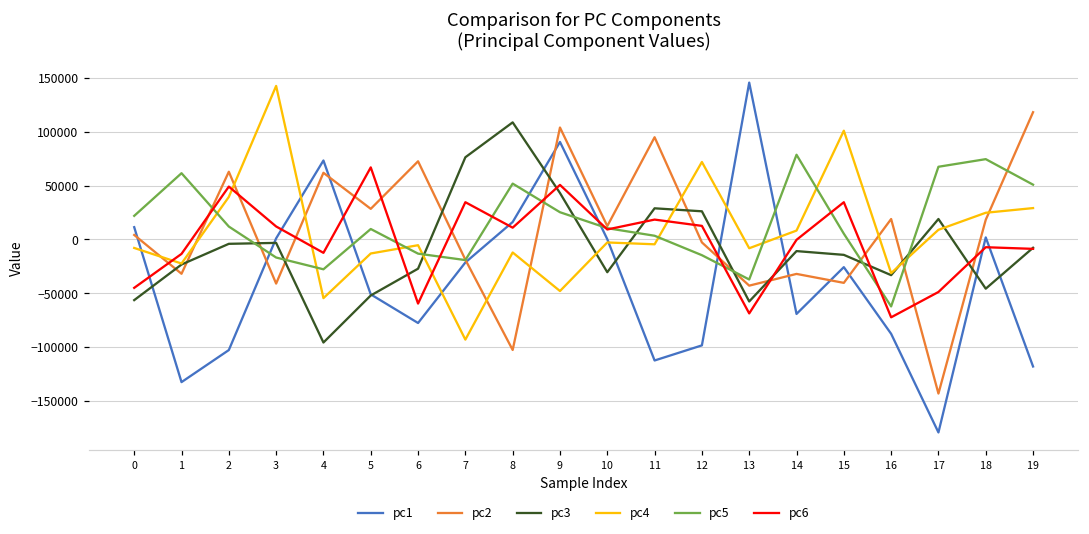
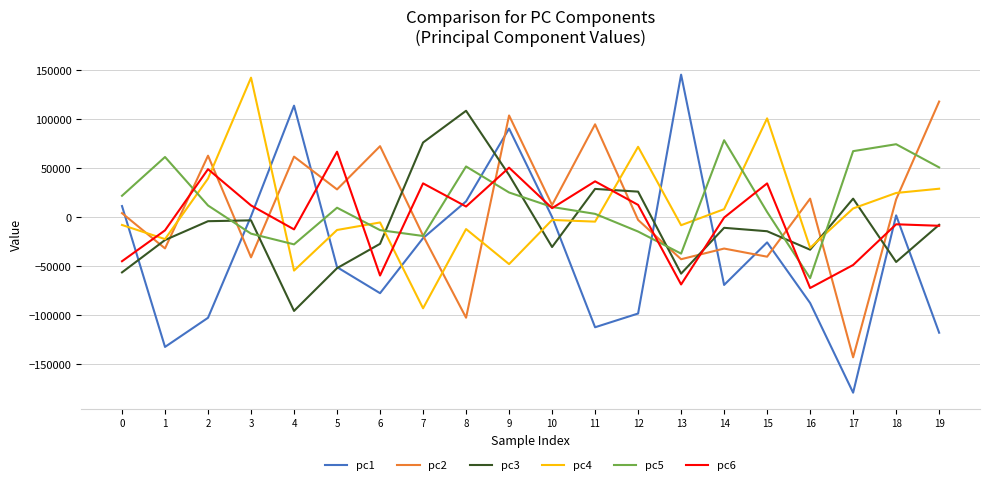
  {
    "pc1": {
      "0": 10000,
      "1": -130000,
      "2": -100000,
      "3": 0,
-     "4": 70000,
+     "4": 110000,
      "6": -80000,
      "8": 20000,
      "9": 90000,
      "10": 0,
      "11": -110000,
      "12": -100000,
      "13": 150000,
      "14": -70000,
      "15": -30000,
      "16": -90000,
      "17": -180000,
      "18": 0,
      "19": -120000
    },
    "pc2": {
      "0": 0,
      "1": -30000,
      "2": 60000,
      "3": -40000,
      "4": 60000,
      "5": 30000,
      "6": 70000,
      "8": -100000,
      "9": 100000,
      "11": 90000,
      "12": 0,
      "13": -40000,
      "14": -30000,
      "15": -40000,
      "16": 20000,
      "17": -140000,
      "18": 20000,
      "19": 120000
    },
    "pc3": {
      "0": -60000,
      "2": 0,
      "3": 0,
      "4": -100000,
      "6": -30000,
      "7": 80000,
      "8": 110000,
      "9": 40000,
      "10": -30000,
      "11": 30000,
      "12": 30000,
      "13": -60000,
      "14": -10000,
      "15": -10000,
      "17": 20000,
      "18": -50000
    },
    "pc4": {
      "0": -10000,
      "2": 40000,
      "3": 140000,
      "4": -50000,
      "5": -10000,
      "6": -10000,
      "7": -90000,
      "8": -10000,
      "9": -50000,
      "10": 0,
      "11": 0,
      "12": 70000,
      "13": -10000,
      "14": 10000,
      "15": 100000,
      "17": 10000,
      "18": 20000,
      "19": 30000
    },
    "pc5": {
      "0": 20000,
      "1": 60000,
      "2": 10000,
      "3": -20000,
      "4": -30000,
      "5": 10000,
      "6": -10000,
      "8": 50000,
      "9": 30000,
      "11": 0,
      "12": -10000,
      "13": -40000,
      "14": 80000,
      "15": 10000,
      "16": -60000,
      "17": 70000,
      "18": 70000,
      "19": 50000
    },
    "pc6": {
      "0": -50000,
      "1": -10000,
      "2": 50000,
      "3": 10000,
      "4": -10000,
      "5": 70000,
      "6": -60000,
      "7": 30000,
      "8": 10000,
      "9": 50000,
-     "11": 20000,
+     "11": 40000,
      "12": 10000,
      "13": -70000,
      "14": 0,
      "15": 30000,
      "16": -70000,
      "17": -50000,
      "18": -10000
    }
  }
